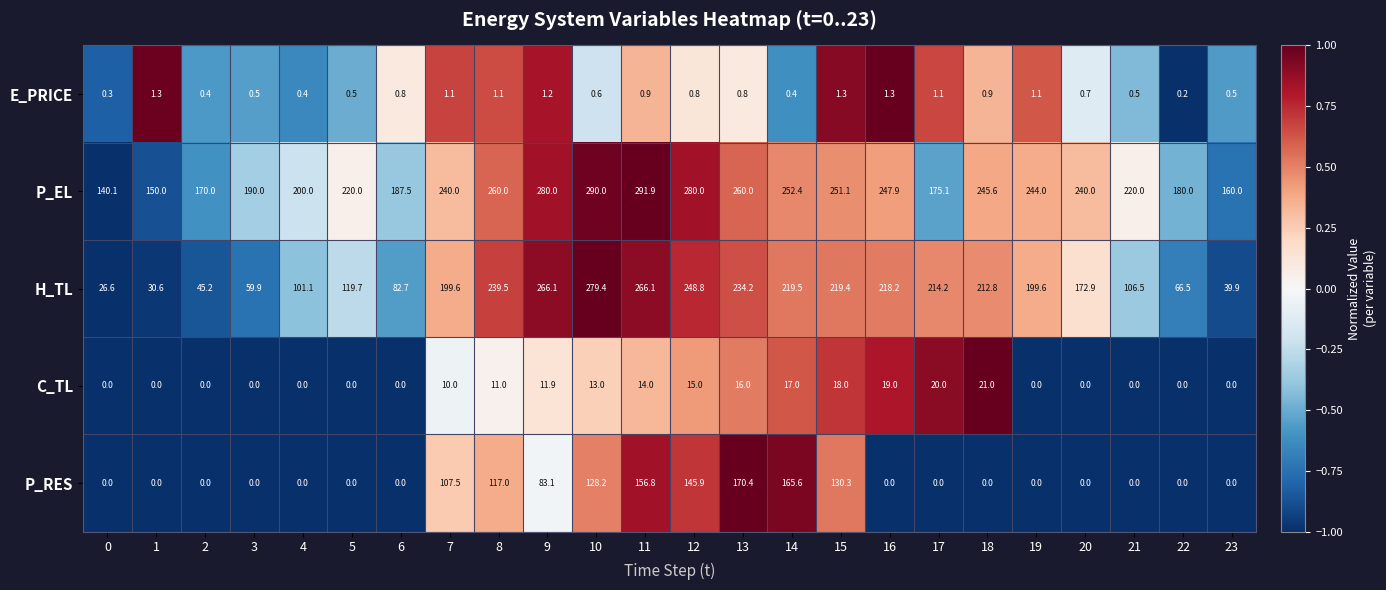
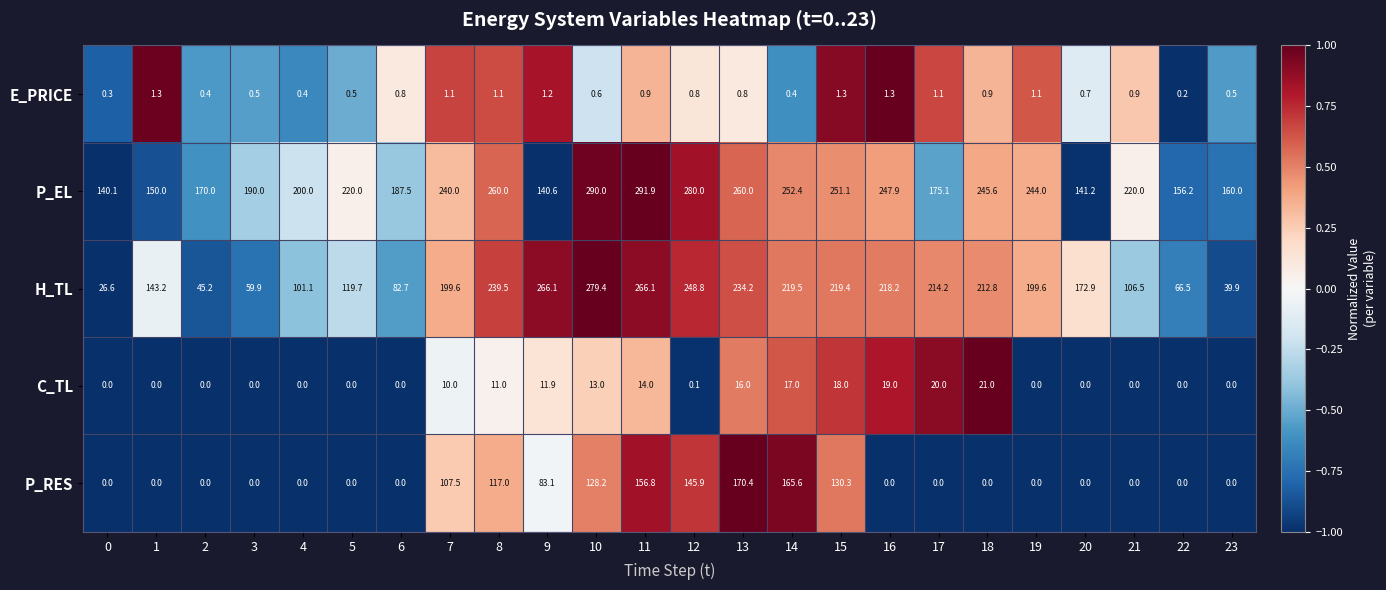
  {
    "E_PRICE": {
      "0": 0.3,
      "1": 1.3,
      "2": 0.4,
      "3": 0.5,
      "4": 0.4,
      "5": 0.5,
      "6": 0.8,
      "7": 1.1,
      "8": 1.1,
      "9": 1.2,
      "10": 0.6,
      "11": 0.9,
      "12": 0.8,
      "13": 0.8,
      "14": 0.4,
      "15": 1.3,
      "16": 1.3,
      "17": 1.1,
      "18": 0.9,
      "19": 1.1,
      "20": 0.7,
-     "21": 0.5,
+     "21": 0.9,
      "22": 0.2,
      "23": 0.5
    },
    "P_EL": {
      "0": 140.1,
      "1": 150.0,
      "2": 170.0,
      "3": 190.0,
      "4": 200.0,
      "5": 220.0,
      "6": 187.5,
      "7": 240.0,
      "8": 260.0,
-     "9": 280.0,
+     "9": 140.6,
      "10": 290.0,
      "11": 291.9,
      "12": 280.0,
      "13": 260.0,
      "14": 252.4,
      "15": 251.1,
      "16": 247.9,
      "17": 175.1,
      "18": 245.6,
      "19": 244.0,
-     "20": 240.0,
+     "20": 141.2,
      "21": 220.0,
-     "22": 180.0,
+     "22": 156.2,
      "23": 160.0
    },
    "H_TL": {
      "0": 26.6,
-     "1": 30.6,
+     "1": 143.2,
      "2": 45.2,
      "3": 59.9,
      "4": 101.1,
      "5": 119.7,
      "6": 82.7,
      "7": 199.6,
      "8": 239.5,
      "9": 266.1,
      "10": 279.4,
      "11": 266.1,
      "12": 248.8,
      "13": 234.2,
      "14": 219.5,
      "15": 219.4,
      "16": 218.2,
      "17": 214.2,
      "18": 212.8,
      "19": 199.6,
      "20": 172.9,
      "21": 106.5,
      "22": 66.5,
      "23": 39.9
    },
    "C_TL": {
      "0": 0.0,
      "1": 0.0,
      "2": 0.0,
      "3": 0.0,
      "4": 0.0,
      "5": 0.0,
      "6": 0.0,
      "7": 10.0,
      "8": 11.0,
      "9": 11.9,
      "10": 13.0,
      "11": 14.0,
-     "12": 15.0,
+     "12": 0.1,
      "13": 16.0,
      "14": 17.0,
      "15": 18.0,
      "16": 19.0,
      "17": 20.0,
      "18": 21.0,
      "19": 0.0,
      "20": 0.0,
      "21": 0.0,
      "22": 0.0,
      "23": 0.0
    },
    "P_RES": {
      "0": 0.0,
      "1": 0.0,
      "2": 0.0,
      "3": 0.0,
      "4": 0.0,
      "5": 0.0,
      "6": 0.0,
      "7": 107.5,
      "8": 117.0,
      "9": 83.1,
      "10": 128.2,
      "11": 156.8,
      "12": 145.9,
      "13": 170.4,
      "14": 165.6,
      "15": 130.3,
      "16": 0.0,
      "17": 0.0,
      "18": 0.0,
      "19": 0.0,
      "20": 0.0,
      "21": 0.0,
      "22": 0.0,
      "23": 0.0
    }
  }
